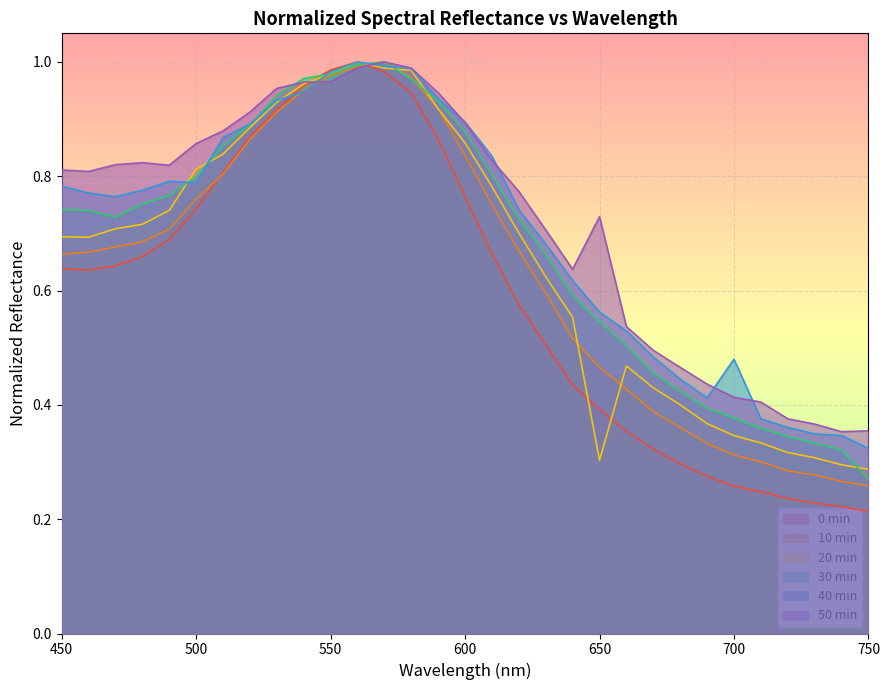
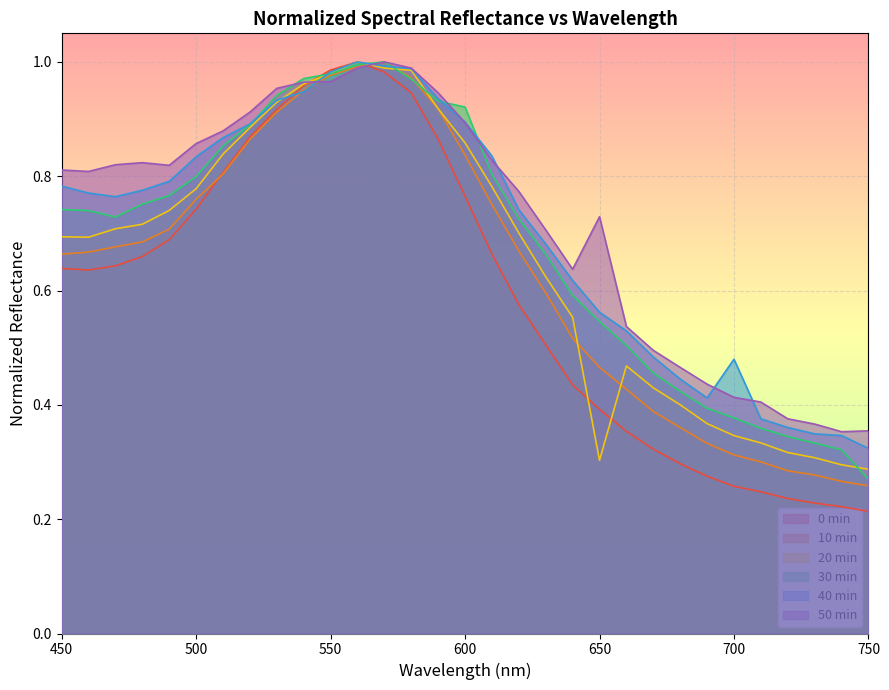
  {
    "20 min": {
      "450": 0.69,
-     "500": 0.81,
+     "500": 0.78,
      "600": 0.86,
      "650": 0.30,
      "700": 0.35,
      "750": 0.29
    },
    "30 min": {
      "450": 0.74,
      "500": 0.80,
-     "600": 0.88,
+     "600": 0.92,
      "650": 0.55,
      "700": 0.38,
      "750": 0.27
    },
    "40 min": {
      "450": 0.78,
-     "500": 0.79,
+     "500": 0.83,
      "650": 0.56,
      "700": 0.48,
      "750": 0.32
    },
    "50 min": {
      "450": 0.81,
      "500": 0.86,
      "550": 0.97,
      "650": 0.73,
      "700": 0.41,
      "750": 0.35
    }
  }
